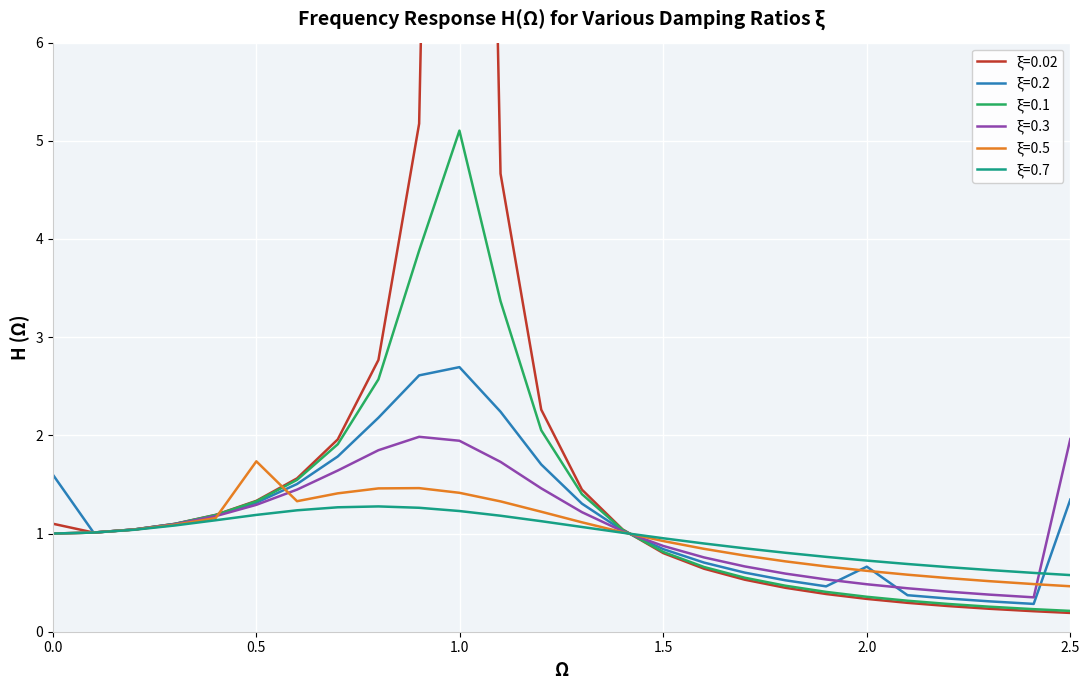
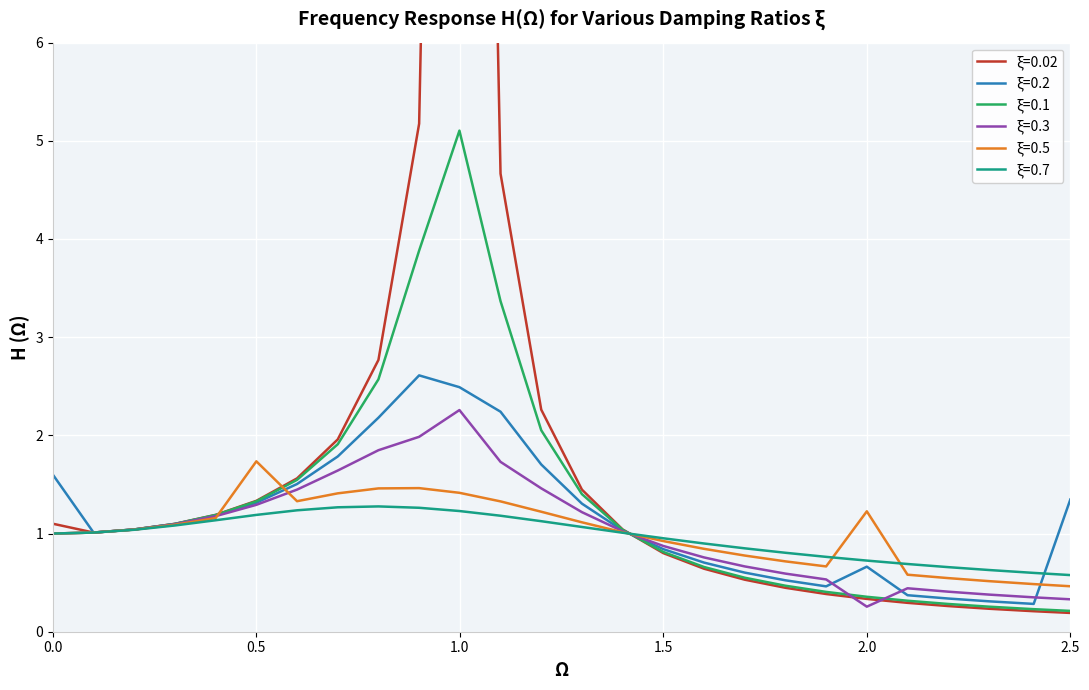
  {
    "ξ=0.02": {
      "0.0": 1.1
    },
    "ξ=0.2": {
      "0.0": 1.6,
-     "1.0": 2.7,
+     "1.0": 2.5,
      "1.5": 0.8,
      "2.0": 0.7,
      "2.5": 1.3
    },
    "ξ=0.3": {
-     "1.0": 1.9,
+     "1.0": 2.3,
      "1.5": 0.9,
-     "2.0": 0.5,
-     "2.5": 2.0
+     "2.0": 0.3,
+     "2.5": 0.3
    },
    "ξ=0.5": {
      "0.5": 1.7,
      "1.0": 1.4,
      "1.5": 0.9,
-     "2.0": 0.6,
+     "2.0": 1.2,
      "2.5": 0.5
    }
  }
